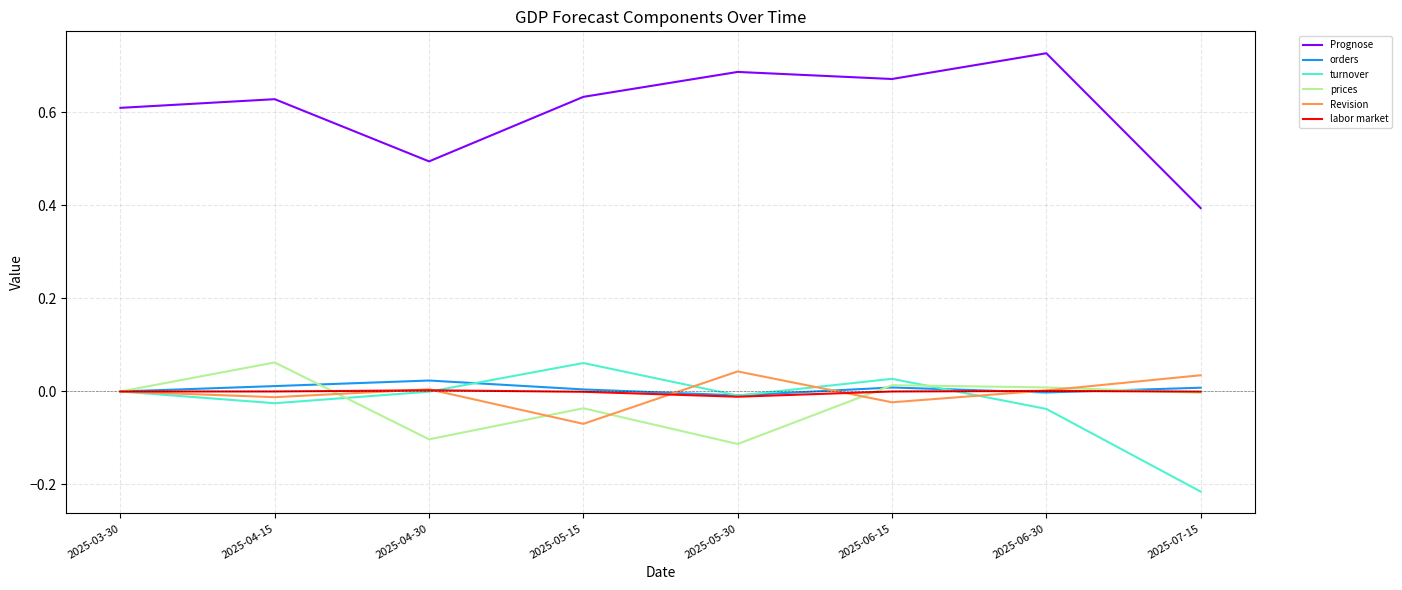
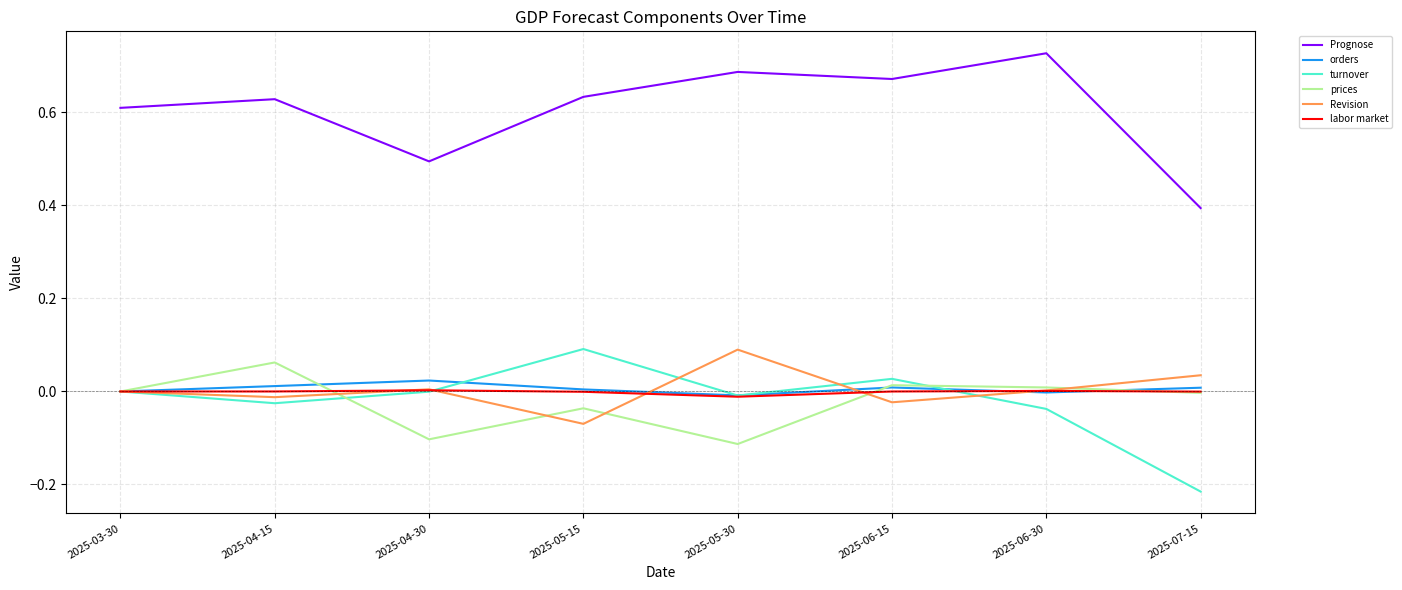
  {
    "Prognose": {
      "2025-03-30": 0.61,
      "2025-04-15": 0.63,
      "2025-04-30": 0.49,
      "2025-05-15": 0.63,
      "2025-05-30": 0.69,
      "2025-06-15": 0.67,
      "2025-06-30": 0.73,
      "2025-07-15": 0.39
    },
    "orders": {
      "2025-04-15": 0.01,
      "2025-04-30": 0.02,
      "2025-07-15": 0.01
    },
    "turnover": {
      "2025-04-15": -0.03,
-     "2025-05-15": 0.06,
+     "2025-05-15": 0.09,
      "2025-06-15": 0.03,
      "2025-06-30": -0.04,
      "2025-07-15": -0.22
    },
    "prices": {
      "2025-04-15": 0.06,
      "2025-04-30": -0.10,
      "2025-05-15": -0.04,
      "2025-05-30": -0.11,
      "2025-06-30": 0.01
    },
    "Revision": {
      "2025-04-15": -0.01,
      "2025-05-15": -0.07,
-     "2025-05-30": 0.04,
+     "2025-05-30": 0.09,
      "2025-06-15": -0.02,
      "2025-07-15": 0.03
    },
    "labor market": {
      "2025-04-15": 0.00,
      "2025-06-15": 0.00
    }
  }
